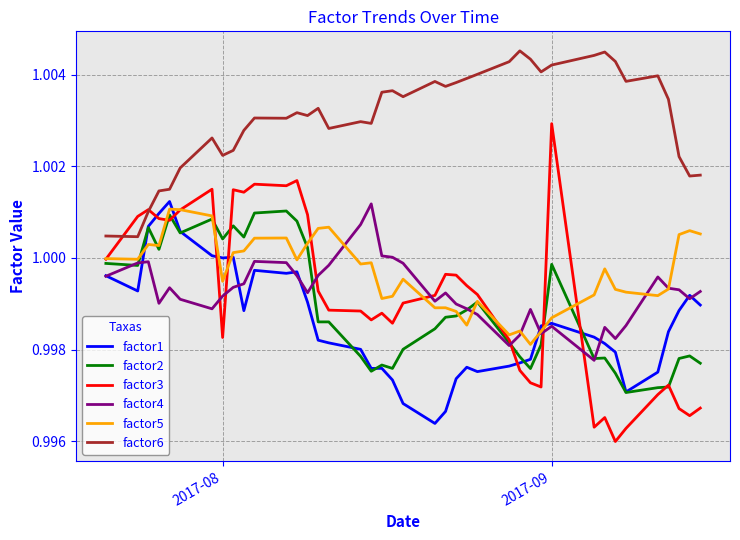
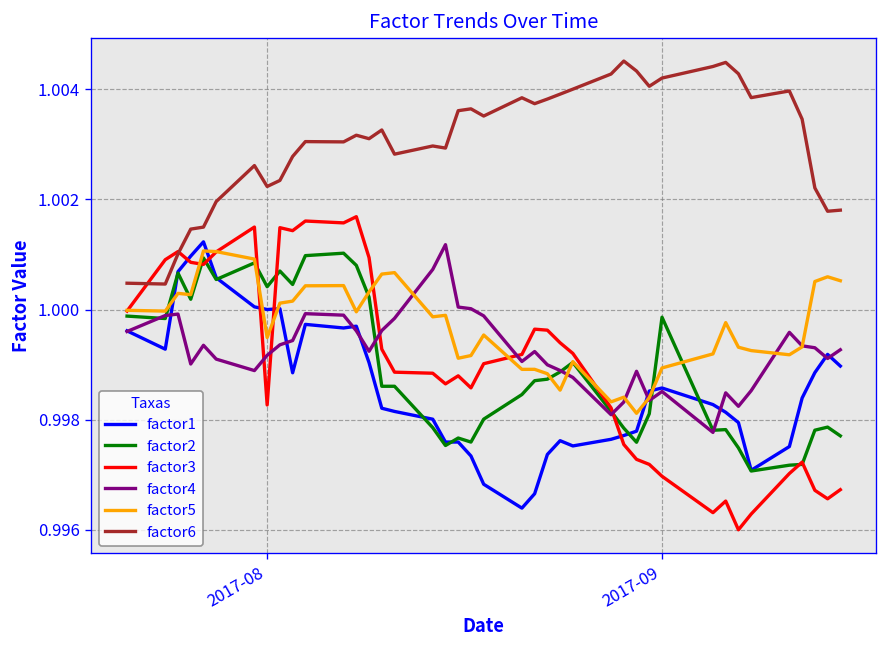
  {
    "factor1": {
      "2017-08": 1.0000,
      "2017-09": 0.9986
    },
    "factor2": {
      "2017-08": 1.0004,
      "2017-09": 0.9999
    },
    "factor3": {
      "2017-08": 0.9983,
-     "2017-09": 1.0029
+     "2017-09": 0.9970
    },
    "factor4": {
      "2017-08": 0.9992,
      "2017-09": 0.9985
    },
    "factor5": {
      "2017-08": 0.9995,
-     "2017-09": 0.9987
+     "2017-09": 0.9989
    },
    "factor6": {
      "2017-08": 1.0022,
      "2017-09": 1.0042
    }
  }
